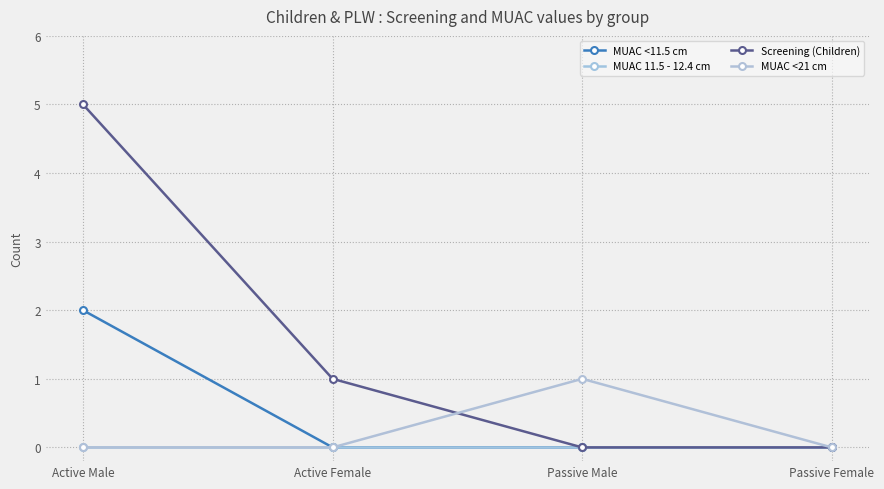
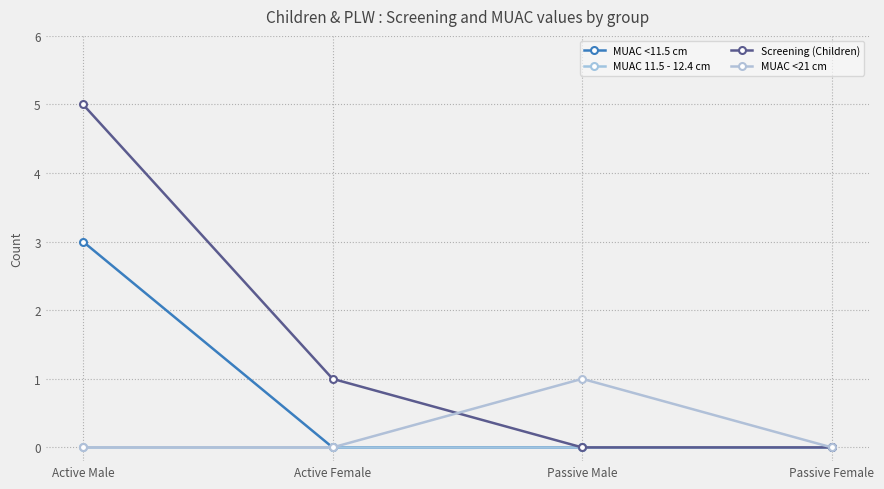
  {
    "MUAC <11.5 cm": {
-     "Active Male": 2
+     "Active Male": 3
    },
    "Screening (Children)": {
      "Active Male": 5,
      "Active Female": 1
    }
  }
